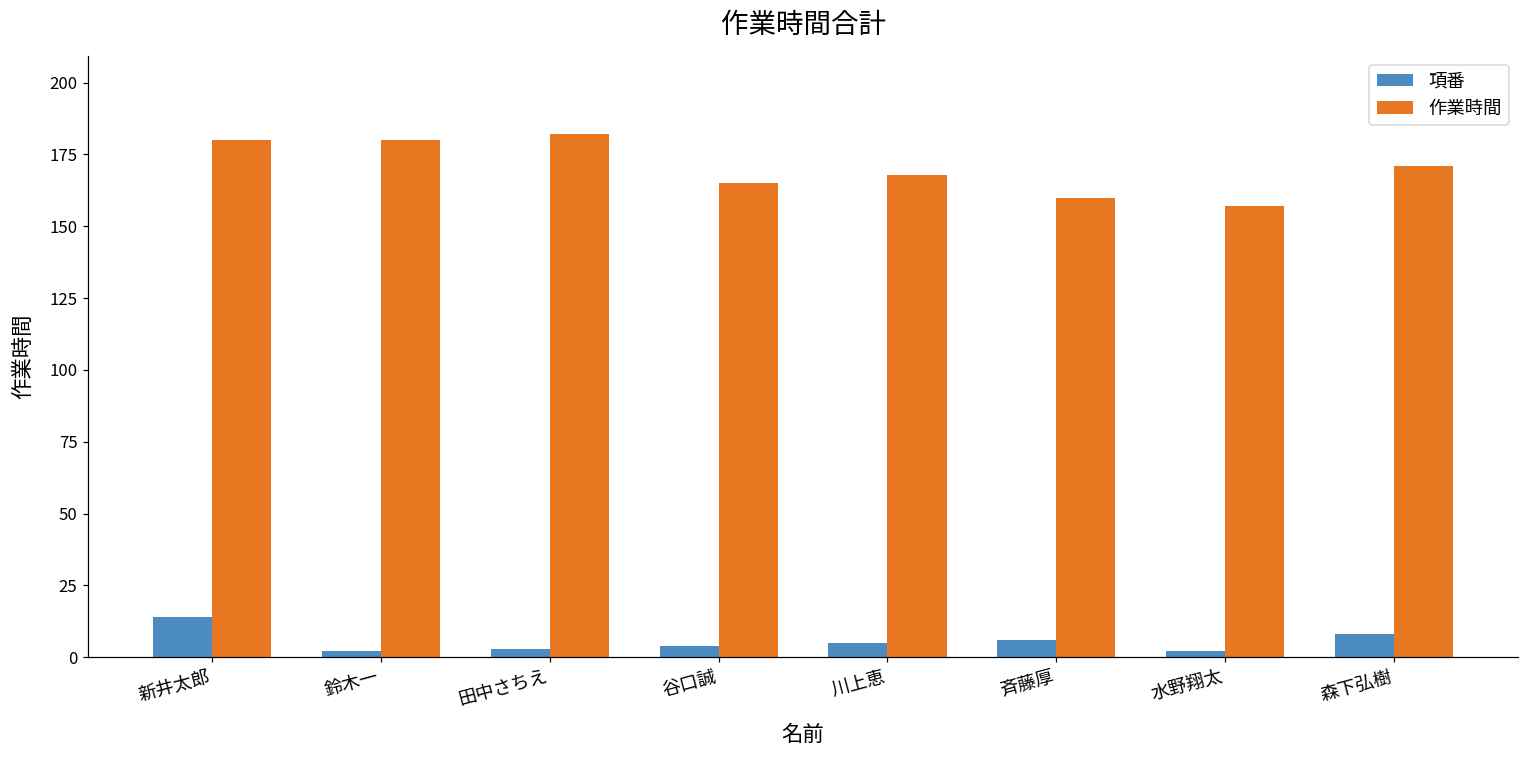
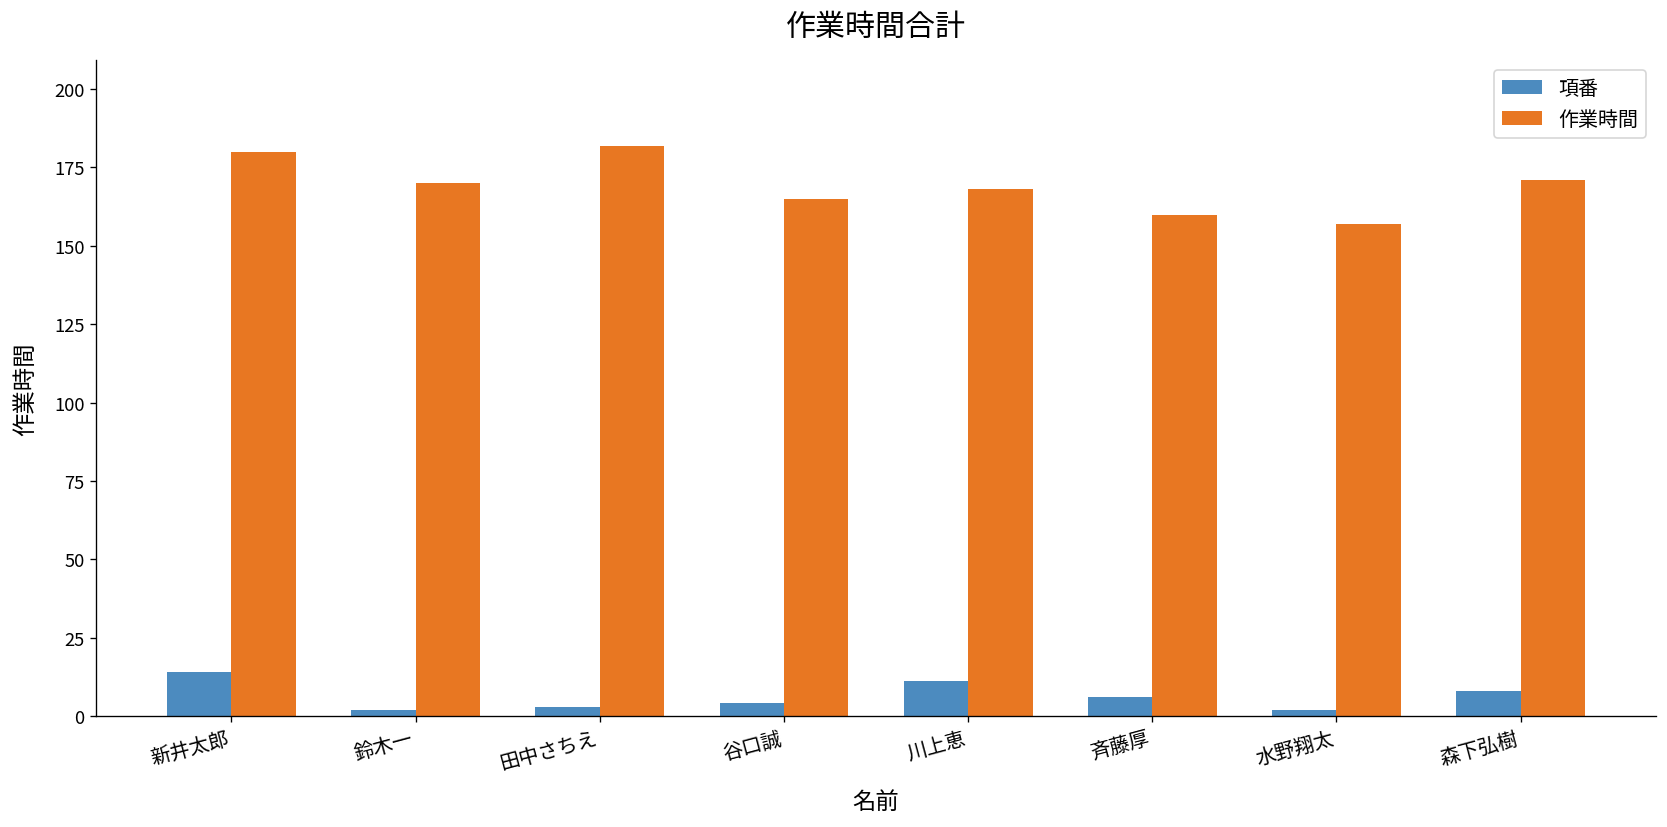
  {
    "項番": {
      "新井太郎": 14,
      "鈴木一": 2,
      "田中さちえ": 3,
      "谷口誠": 4,
-     "川上恵": 5,
+     "川上恵": 11,
      "斉藤厚": 6,
      "水野翔太": 2,
      "森下弘樹": 8
    },
    "作業時間": {
      "新井太郎": 180,
-     "鈴木一": 180,
+     "鈴木一": 170,
      "田中さちえ": 182,
      "谷口誠": 165,
      "川上恵": 168,
      "斉藤厚": 160,
      "水野翔太": 157,
      "森下弘樹": 171
    }
  }
